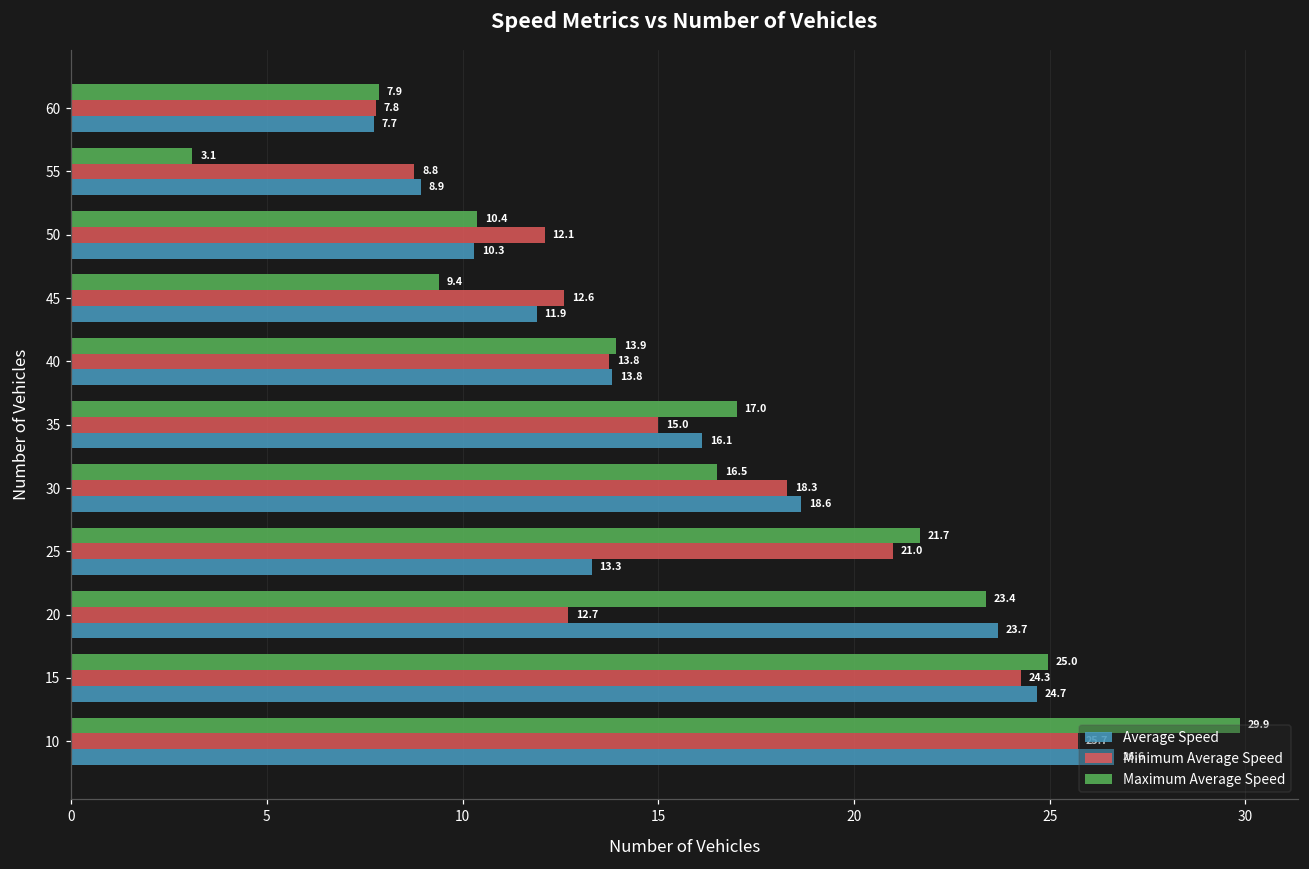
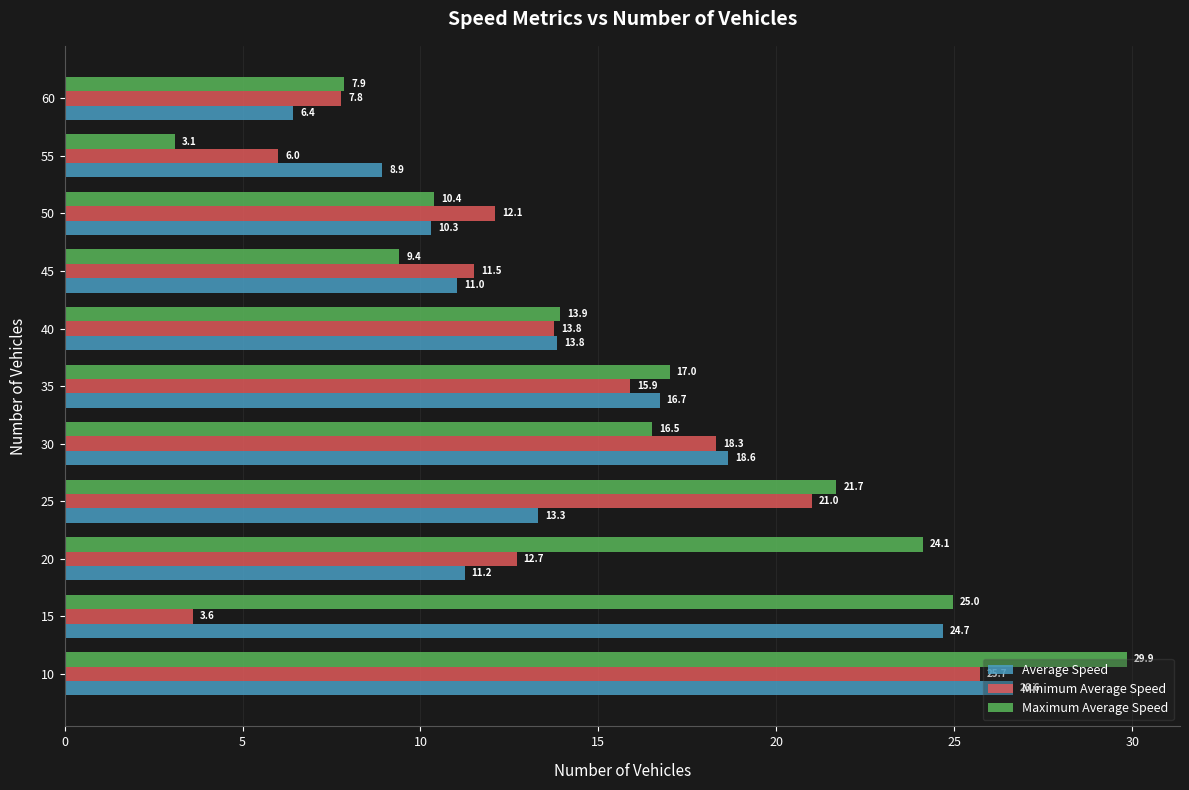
  {
    "Average Speed": {
-     "60": 7.7,
+     "60": 6.4,
      "55": 8.9,
      "50": 10.3,
-     "45": 11.9,
+     "45": 11.0,
      "40": 13.8,
-     "35": 16.1,
+     "35": 16.7,
      "30": 18.6,
      "25": 13.3,
-     "20": 23.7,
+     "20": 11.2,
      "15": 24.7
    },
    "Minimum Average Speed": {
      "60": 7.8,
-     "55": 8.8,
+     "55": 6.0,
      "50": 12.1,
-     "45": 12.6,
+     "45": 11.5,
      "40": 13.8,
-     "35": 15.0,
+     "35": 15.9,
      "30": 18.3,
      "25": 21.0,
      "20": 12.7,
-     "15": 24.3
+     "15": 3.6
    },
    "Maximum Average Speed": {
      "60": 7.9,
      "55": 3.1,
      "50": 10.4,
      "45": 9.4,
      "40": 13.9,
      "35": 17.0,
      "30": 16.5,
      "25": 21.7,
-     "20": 23.4,
+     "20": 24.1,
      "15": 25.0
    }
  }
